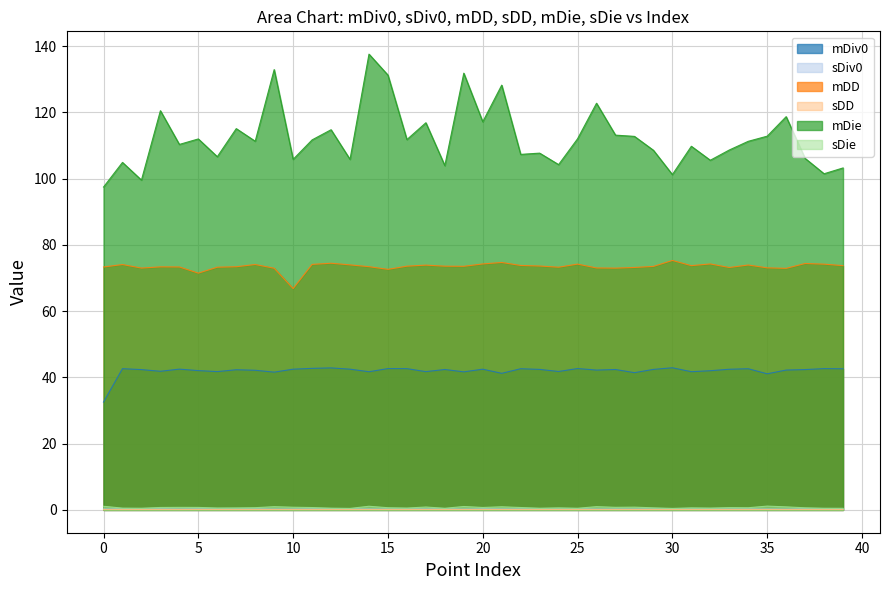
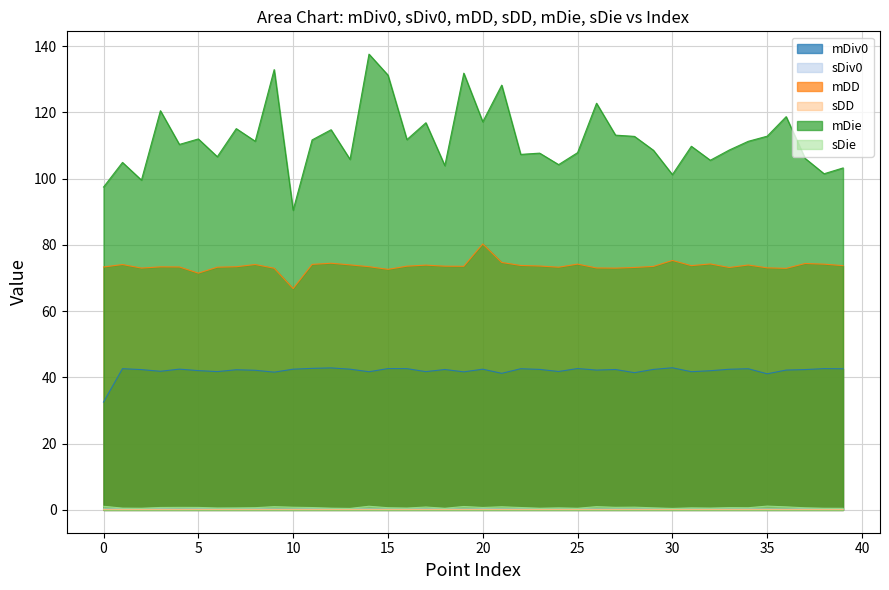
  {
    "mDiv0": {
      "0": 33,
      "5": 42,
      "10": 42,
      "15": 43,
      "20": 42,
      "25": 43,
      "30": 43,
      "35": 41
    },
    "mDD": {
      "0": 73,
      "5": 71,
      "10": 67,
      "15": 73,
-     "20": 74,
+     "20": 80,
      "25": 74,
      "30": 75,
      "35": 73
    },
    "mDie": {
      "0": 97,
      "5": 112,
-     "10": 106,
+     "10": 90,
      "15": 131,
      "20": 117,
-     "25": 112,
+     "25": 108,
      "30": 101,
      "35": 113
    },
    "sDie": {
      "0": 1,
      "35": 1
    }
  }
